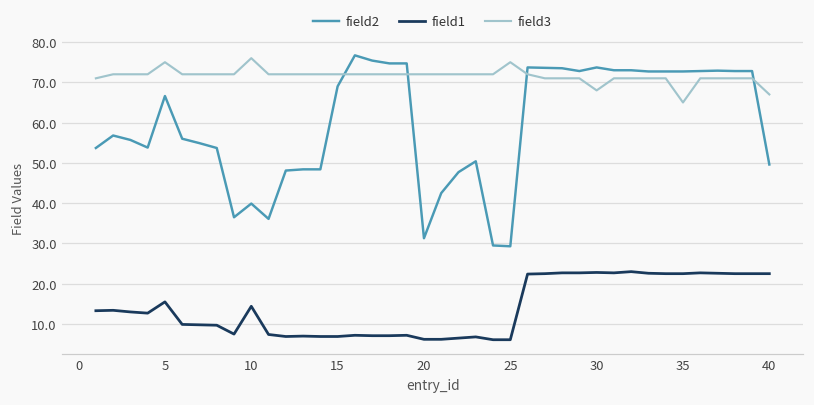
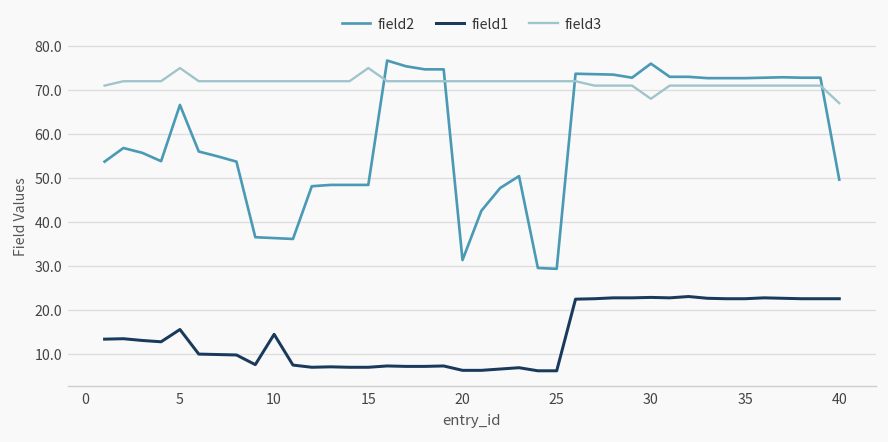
  {
    "field2": {
      "5": 67,
-     "10": 40,
-     "15": 69,
+     "10": 36,
+     "15": 48,
      "20": 31,
      "25": 29,
-     "30": 74,
+     "30": 76,
      "35": 73,
      "40": 50
    },
    "field1": {
      "5": 16,
      "10": 14,
      "15": 7,
      "20": 6,
      "25": 6,
      "30": 23,
      "35": 23,
      "40": 23
    },
    "field3": {
      "5": 75,
-     "10": 76,
-     "15": 72,
+     "10": 72,
+     "15": 75,
      "20": 72,
-     "25": 75,
+     "25": 72,
      "30": 68,
-     "35": 65,
+     "35": 71,
      "40": 67
    }
  }
